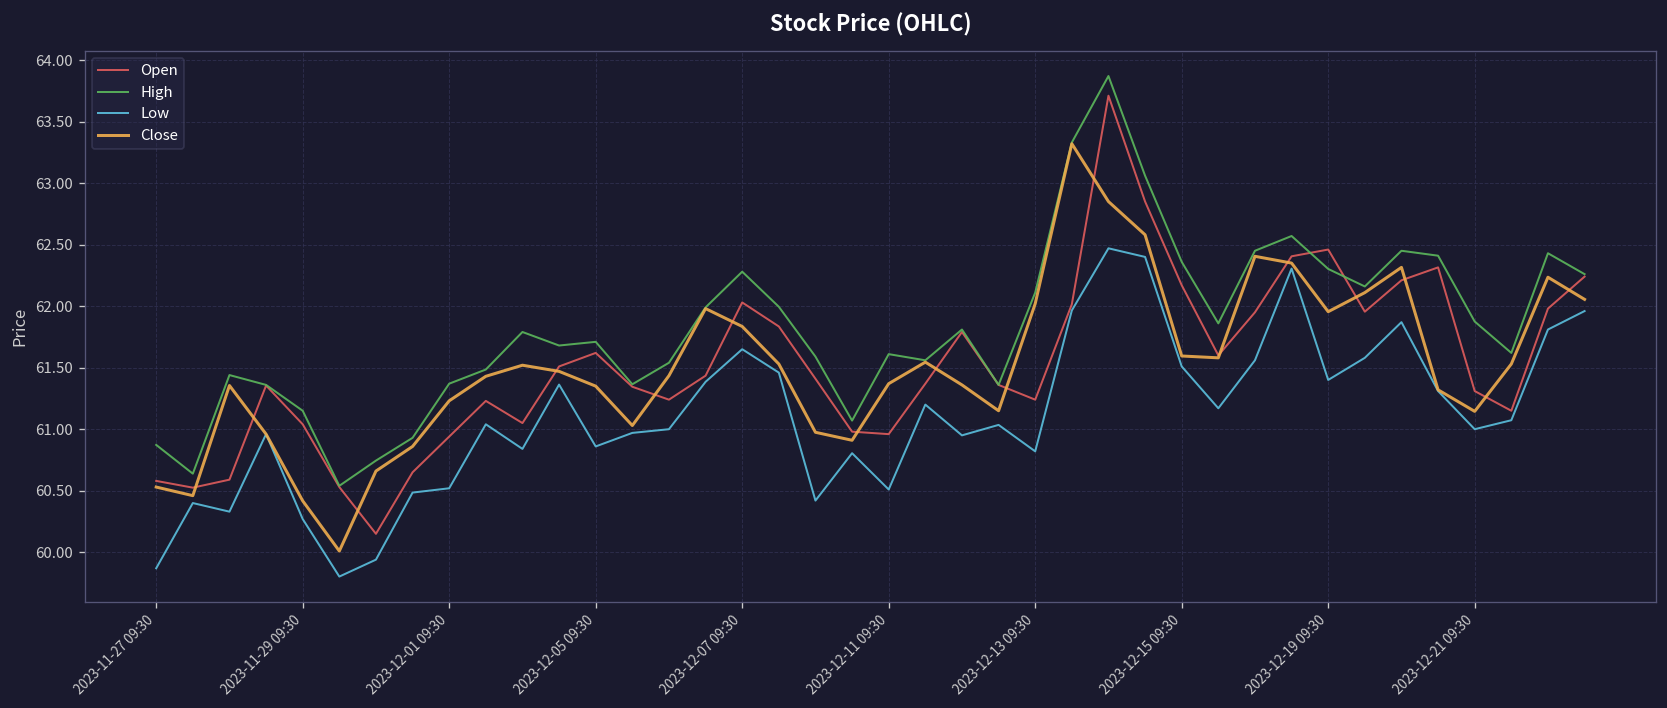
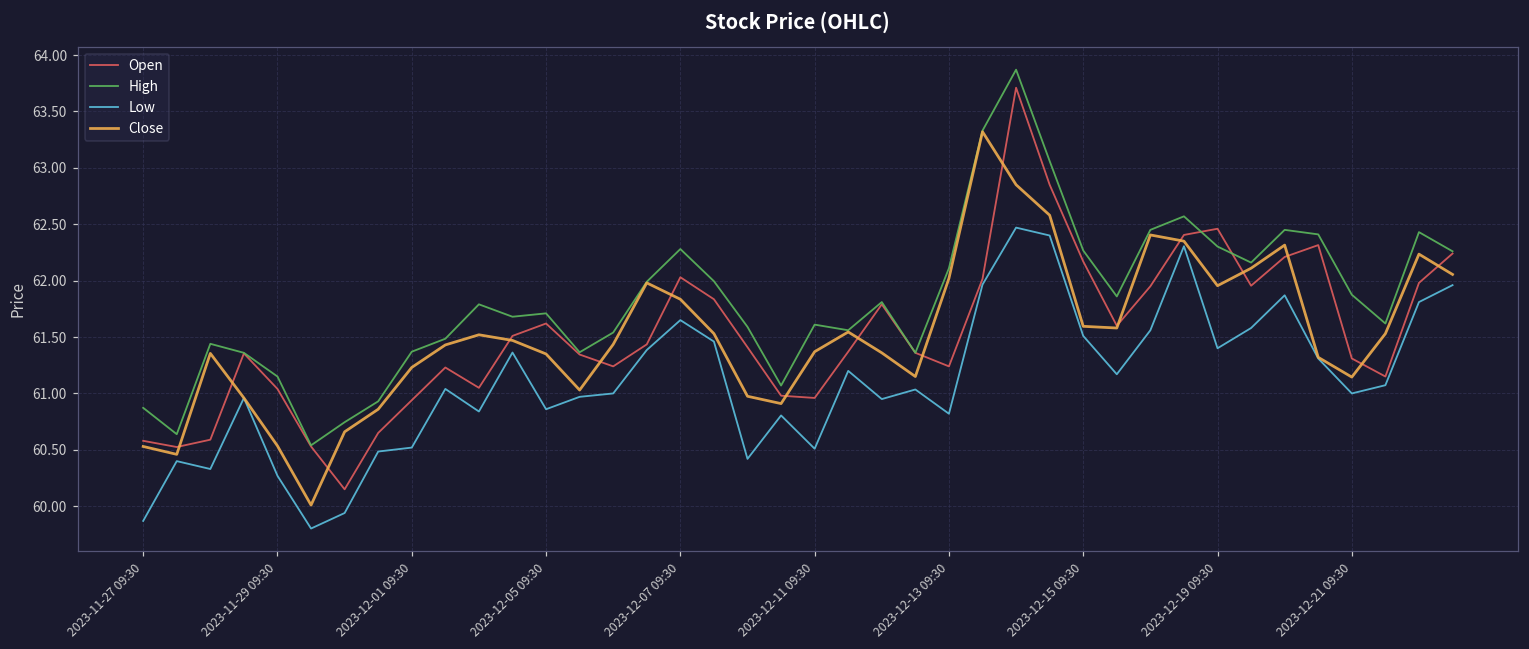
  {
    "Open": {
      "2023-11-27 09:30": 60.58,
      "2023-11-29 09:30": 61.04,
      "2023-12-01 09:30": 60.94,
      "2023-12-05 09:30": 61.62,
      "2023-12-07 09:30": 62.03,
      "2023-12-11 09:30": 60.96,
      "2023-12-13 09:30": 61.24,
      "2023-12-15 09:30": 62.17,
      "2023-12-19 09:30": 62.46,
      "2023-12-21 09:30": 61.31
    },
    "High": {
      "2023-11-27 09:30": 60.87,
      "2023-11-29 09:30": 61.15,
      "2023-12-01 09:30": 61.37,
      "2023-12-05 09:30": 61.71,
      "2023-12-07 09:30": 62.28,
      "2023-12-11 09:30": 61.61,
      "2023-12-13 09:30": 62.11,
-     "2023-12-15 09:30": 62.36,
+     "2023-12-15 09:30": 62.27,
      "2023-12-19 09:30": 62.30,
      "2023-12-21 09:30": 61.88
    },
    "Low": {
      "2023-11-27 09:30": 59.87,
      "2023-11-29 09:30": 60.27,
      "2023-12-01 09:30": 60.52,
      "2023-12-05 09:30": 60.86,
      "2023-12-07 09:30": 61.65,
      "2023-12-11 09:30": 60.51,
      "2023-12-13 09:30": 60.82,
      "2023-12-15 09:30": 61.51,
      "2023-12-19 09:30": 61.40,
      "2023-12-21 09:30": 61.00
    },
    "Close": {
      "2023-11-27 09:30": 60.53,
-     "2023-11-29 09:30": 60.42,
+     "2023-11-29 09:30": 60.53,
      "2023-12-01 09:30": 61.23,
      "2023-12-05 09:30": 61.35,
      "2023-12-07 09:30": 61.83,
      "2023-12-11 09:30": 61.37,
      "2023-12-13 09:30": 62.02,
      "2023-12-15 09:30": 61.60,
      "2023-12-19 09:30": 61.96,
      "2023-12-21 09:30": 61.15
    }
  }
